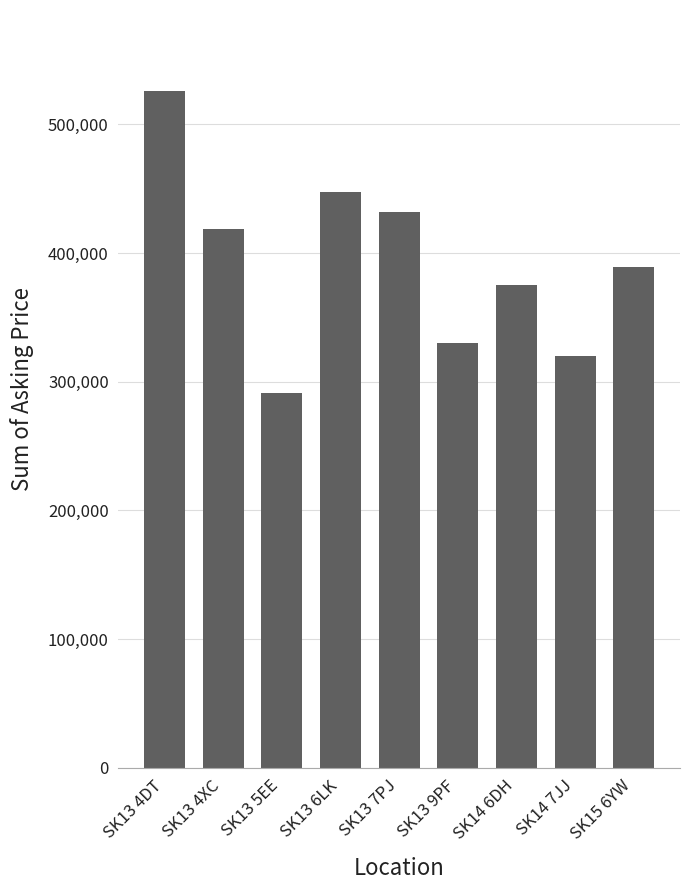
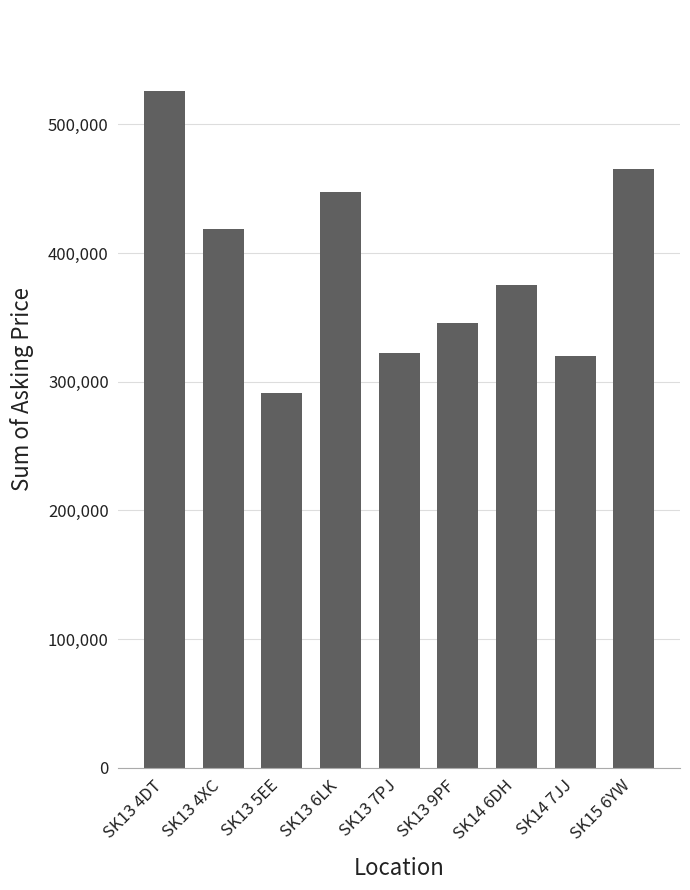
  {
    "SK13 4DT": "526,000",
    "SK13 4XC": "419,000",
    "SK13 5EE": "292,000",
    "SK13 6LK": "447,000",
-   "SK13 7PJ": "432,000",
-   "SK13 9PF": "330,000",
+   "SK13 7PJ": "323,000",
+   "SK13 9PF": "346,000",
    "SK14 6DH": "376,000",
    "SK14 7JJ": "320,000",
-   "SK15 6YW": "390,000"
+   "SK15 6YW": "465,000"
  }
